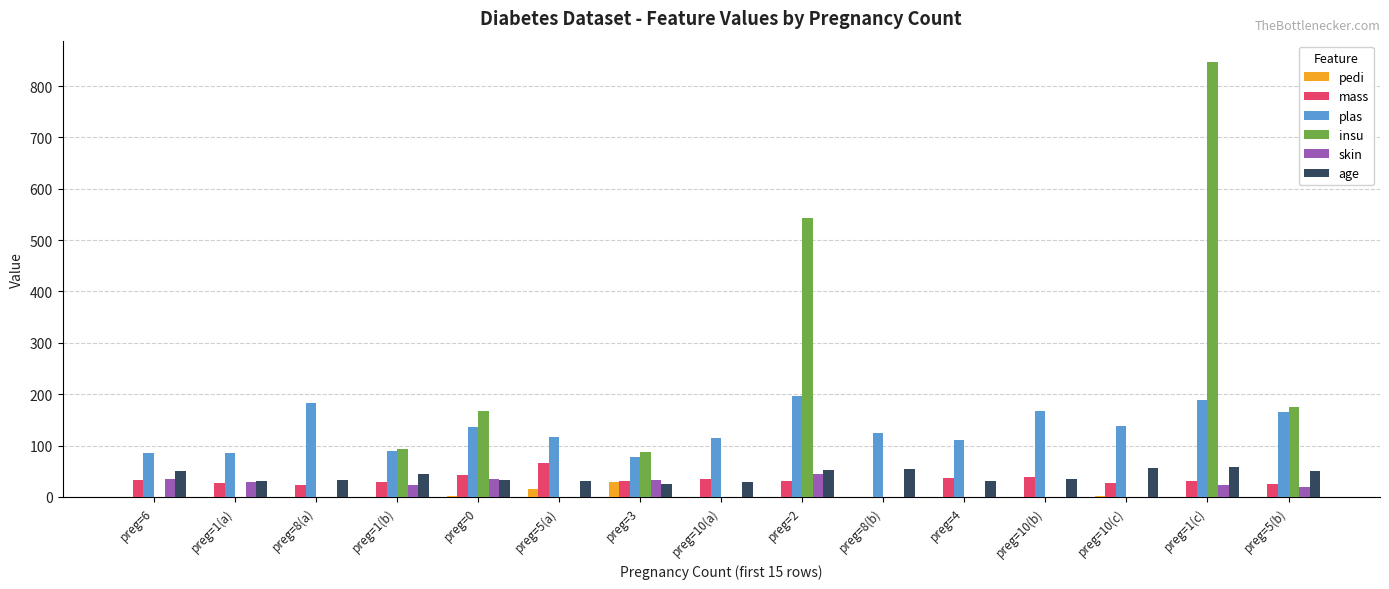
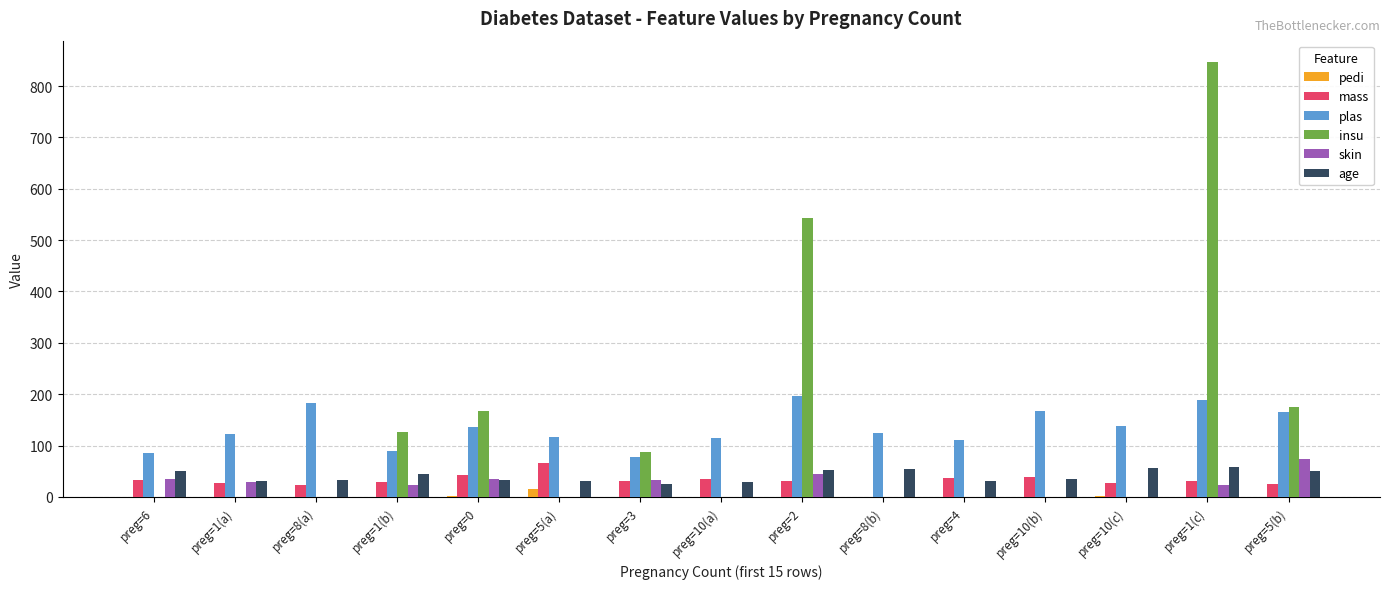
  {
    "pedi": {
      "preg=5(a)": 20,
-     "preg=3": 30
+     "preg=3": 0
    },
    "mass": {
      "preg=6": 30,
      "preg=1(a)": 30,
      "preg=8(a)": 20,
      "preg=1(b)": 30,
      "preg=0": 40,
      "preg=5(a)": 70,
      "preg=3": 30,
      "preg=10(a)": 40,
      "preg=2": 30,
      "preg=8(b)": 0,
      "preg=4": 40,
      "preg=10(b)": 40,
      "preg=10(c)": 30,
      "preg=1(c)": 30,
      "preg=5(b)": 30
    },
    "plas": {
      "preg=6": 90,
-     "preg=1(a)": 90,
+     "preg=1(a)": 120,
      "preg=8(a)": 180,
      "preg=1(b)": 90,
      "preg=0": 140,
      "preg=5(a)": 120,
      "preg=3": 80,
      "preg=10(a)": 120,
      "preg=2": 200,
      "preg=8(b)": 130,
      "preg=4": 110,
      "preg=10(b)": 170,
      "preg=10(c)": 140,
      "preg=1(c)": 190,
      "preg=5(b)": 170
    },
    "insu": {
      "preg=6": 0,
      "preg=1(a)": 0,
      "preg=8(a)": 0,
-     "preg=1(b)": 90,
+     "preg=1(b)": 130,
      "preg=0": 170,
      "preg=5(a)": 0,
      "preg=3": 90,
      "preg=10(a)": 0,
      "preg=2": 540,
      "preg=8(b)": 0,
      "preg=4": 0,
      "preg=10(b)": 0,
      "preg=10(c)": 0,
      "preg=1(c)": 850,
      "preg=5(b)": 180
    },
    "skin": {
      "preg=6": 40,
      "preg=1(a)": 30,
      "preg=8(a)": 0,
      "preg=1(b)": 20,
      "preg=0": 40,
      "preg=5(a)": 0,
      "preg=3": 30,
      "preg=10(a)": 0,
      "preg=2": 50,
      "preg=8(b)": 0,
      "preg=4": 0,
      "preg=10(b)": 0,
      "preg=10(c)": 0,
      "preg=1(c)": 20,
-     "preg=5(b)": 20
+     "preg=5(b)": 70
    },
    "age": {
      "preg=6": 50,
      "preg=1(a)": 30,
      "preg=8(a)": 30,
      "preg=1(b)": 50,
      "preg=0": 30,
      "preg=5(a)": 30,
      "preg=3": 30,
      "preg=10(a)": 30,
      "preg=2": 50,
      "preg=8(b)": 50,
      "preg=4": 30,
      "preg=10(b)": 30,
      "preg=10(c)": 60,
      "preg=1(c)": 60,
      "preg=5(b)": 50
    }
  }
